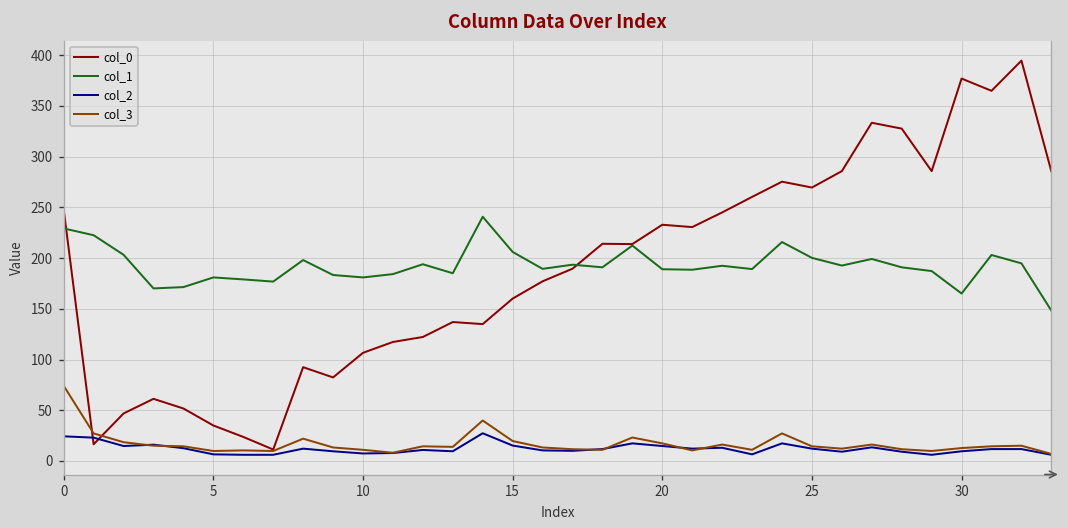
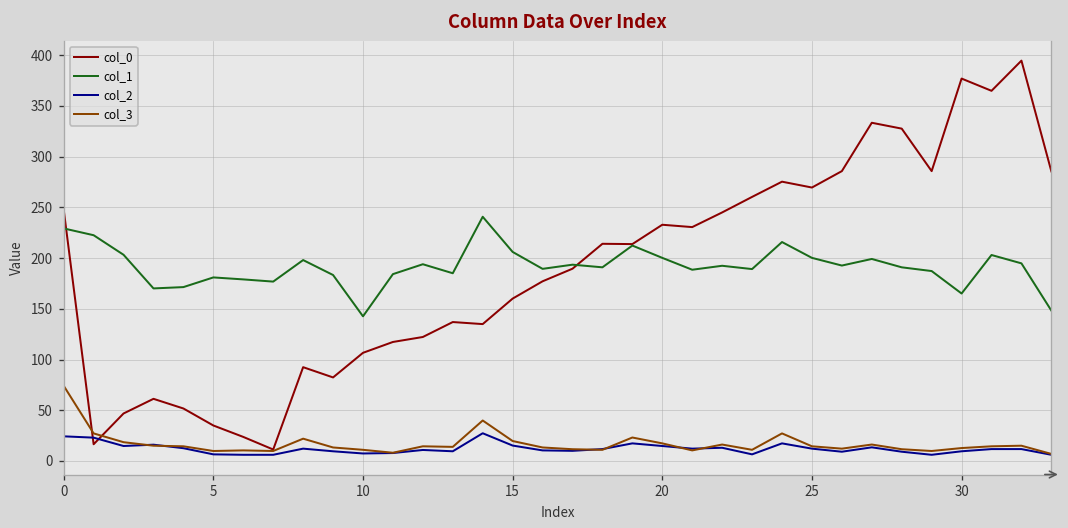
  {
    "col_0": {
      "0": 250,
      "5": 30,
      "10": 110,
      "15": 160,
      "20": 230,
      "25": 270,
      "30": 380
    },
    "col_1": {
      "0": 230,
      "5": 180,
-     "10": 180,
+     "10": 140,
      "15": 210,
-     "20": 190,
+     "20": 200,
      "25": 200,
      "30": 170
    },
    "col_2": {
      "0": 20,
      "5": 10,
      "10": 10,
      "15": 20,
      "30": 10
    },
    "col_3": {
      "0": 70,
      "5": 10,
      "10": 10,
      "15": 20,
      "30": 10
    }
  }
